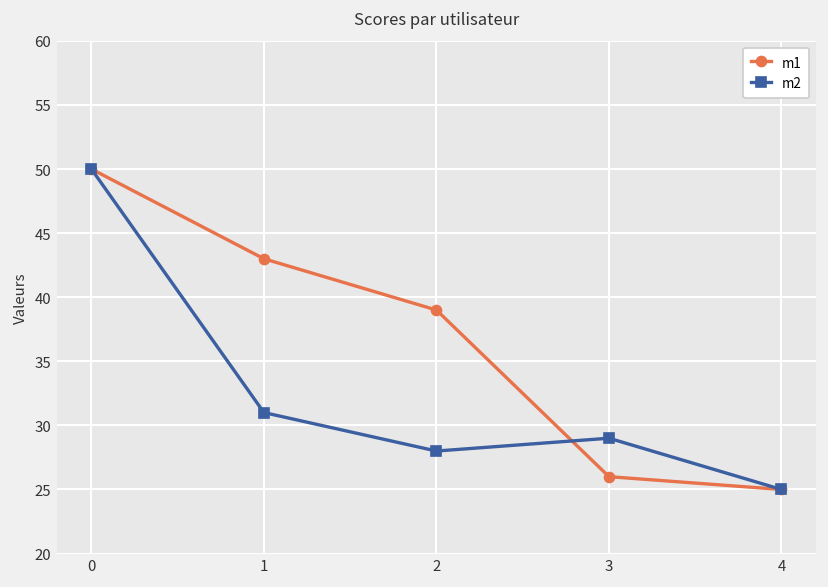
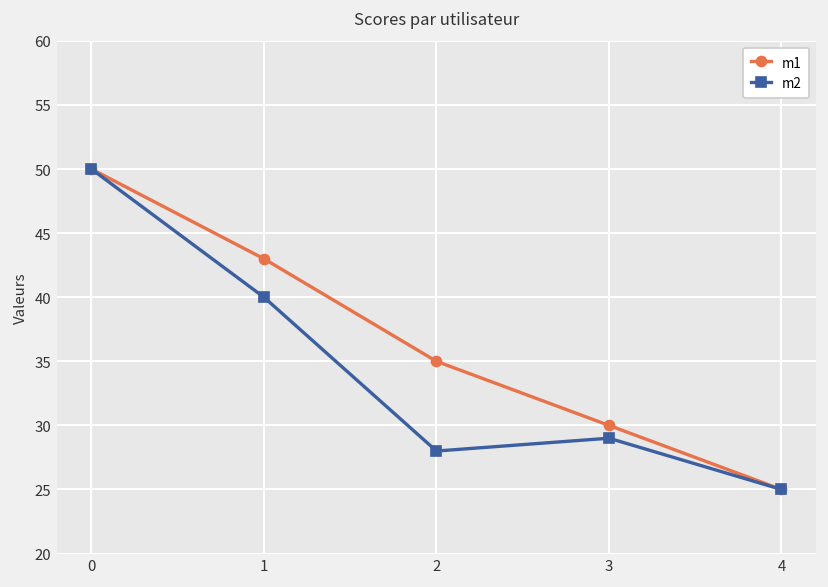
  {
    "m1": {
      "1": 43,
-     "2": 39,
-     "3": 26
+     "2": 35,
+     "3": 30
    },
    "m2": {
-     "1": 31,
+     "1": 40,
      "2": 28,
      "3": 29
    }
  }
